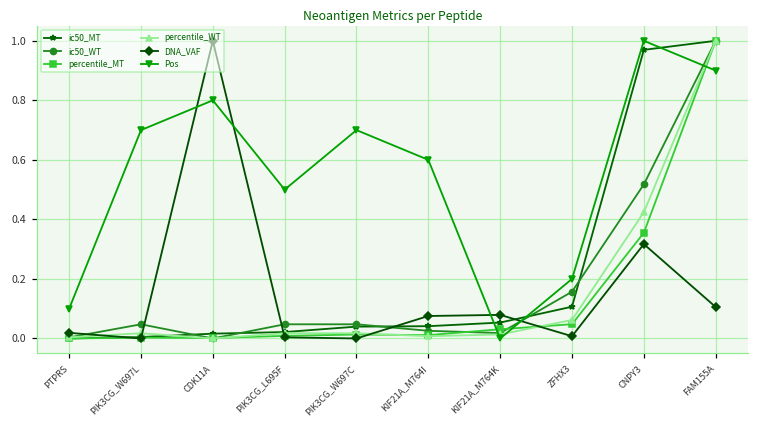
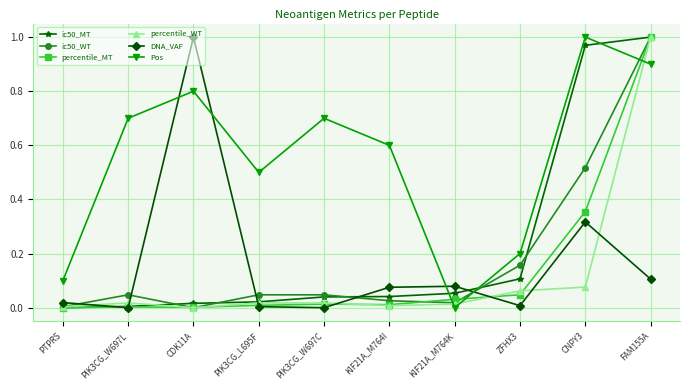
  {
    "percentile_MT": {
      "KIF21A_M764K": 0.03,
      "ZFHX3": 0.05,
      "CNPY3": 0.36
    },
    "percentile_WT": {
      "PIK3CG_W697L": 0.02,
      "ZFHX3": 0.06,
-     "CNPY3": 0.42
+     "CNPY3": 0.08
    }
  }
